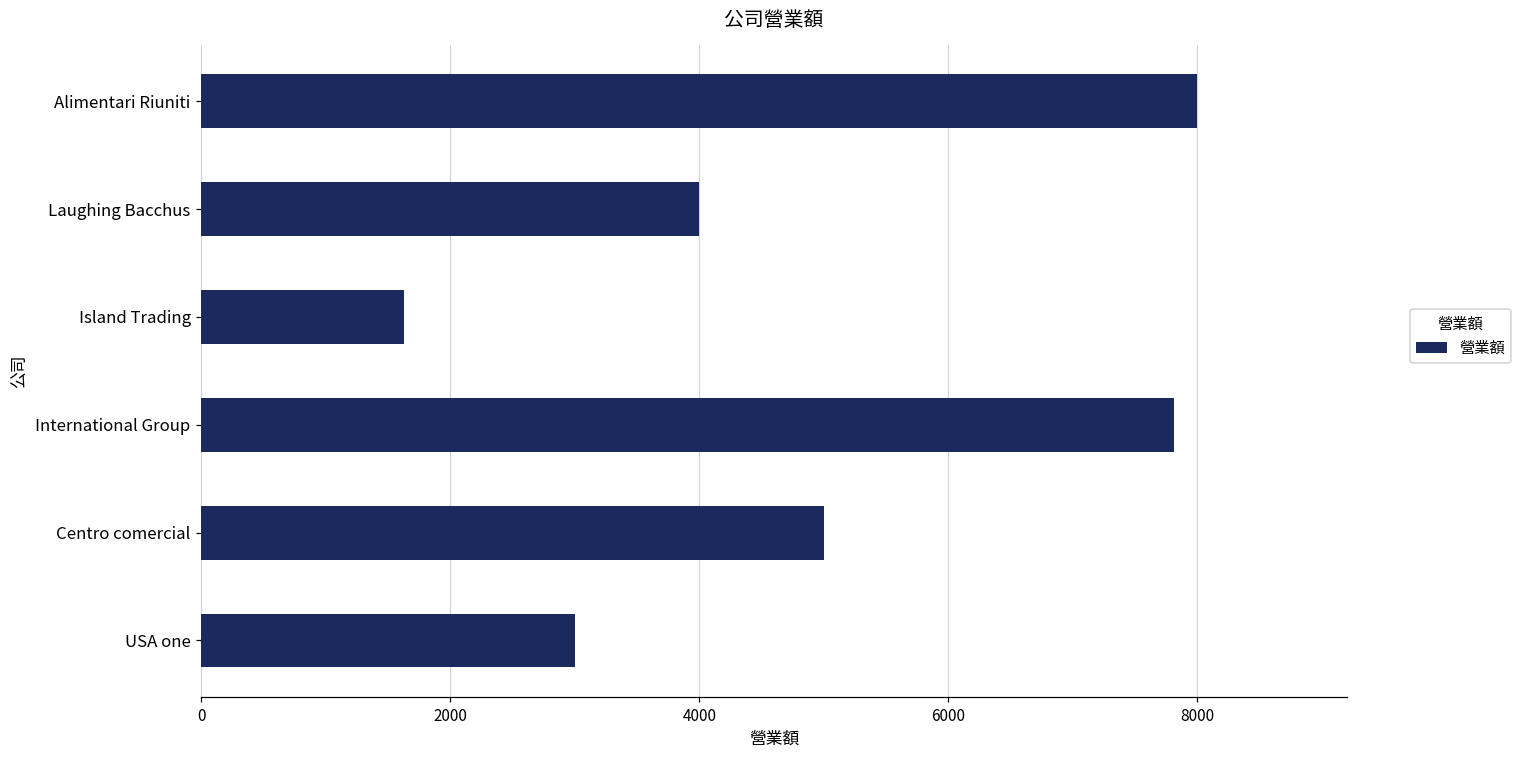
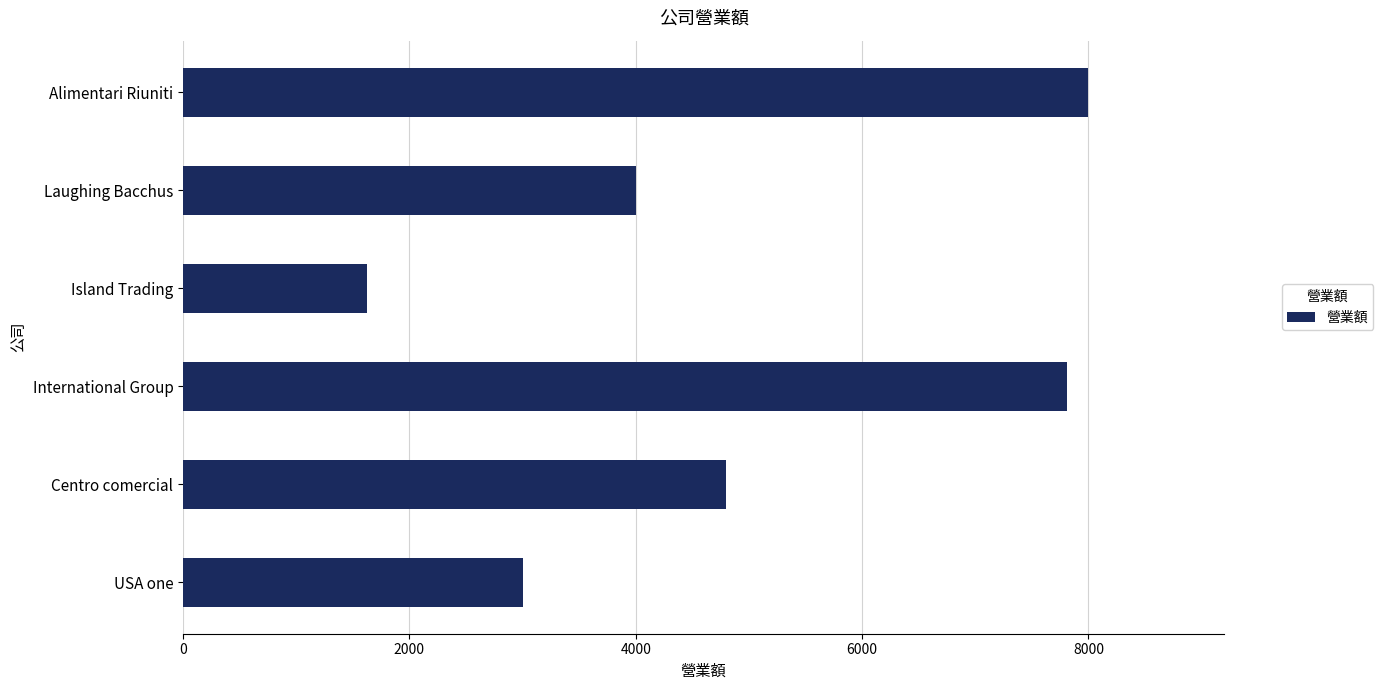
  {
    "Alimentari Riuniti": 8000,
    "Laughing Bacchus": 4000,
    "Island Trading": 1630,
    "International Group": 7810,
-   "Centro comercial": 5000,
+   "Centro comercial": 4800,
    "USA one": 3000
  }
